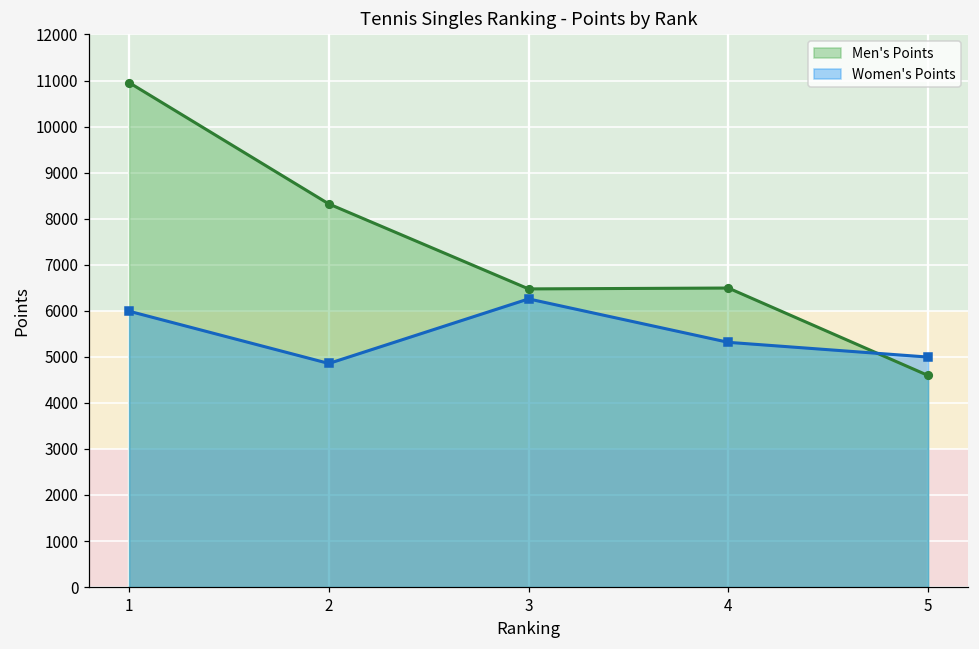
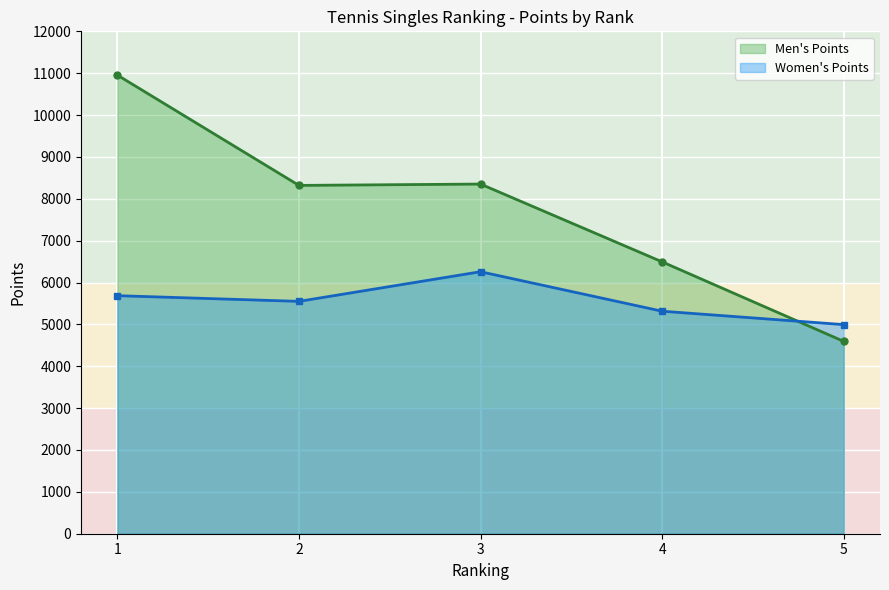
  {
    "Men's Points": {
      "1": 11000,
      "2": 8300,
-     "3": 6500,
+     "3": 8400,
      "4": 6500,
      "5": 4600
    },
    "Women's Points": {
-     "1": 6000,
-     "2": 4900,
+     "1": 5700,
+     "2": 5600,
      "3": 6300,
      "4": 5300,
      "5": 5000
    }
  }
